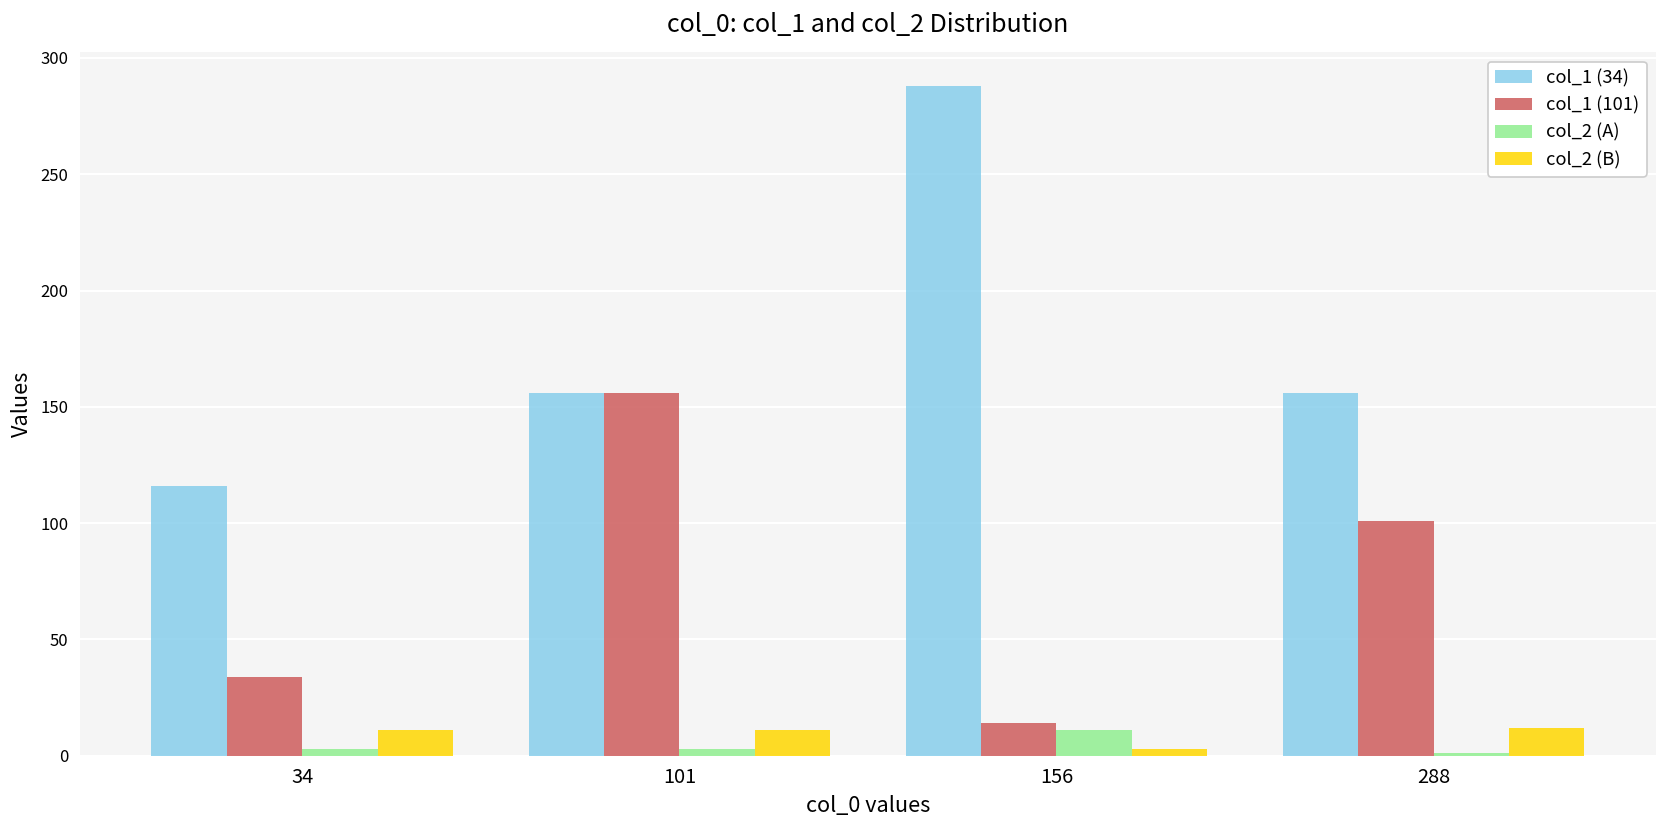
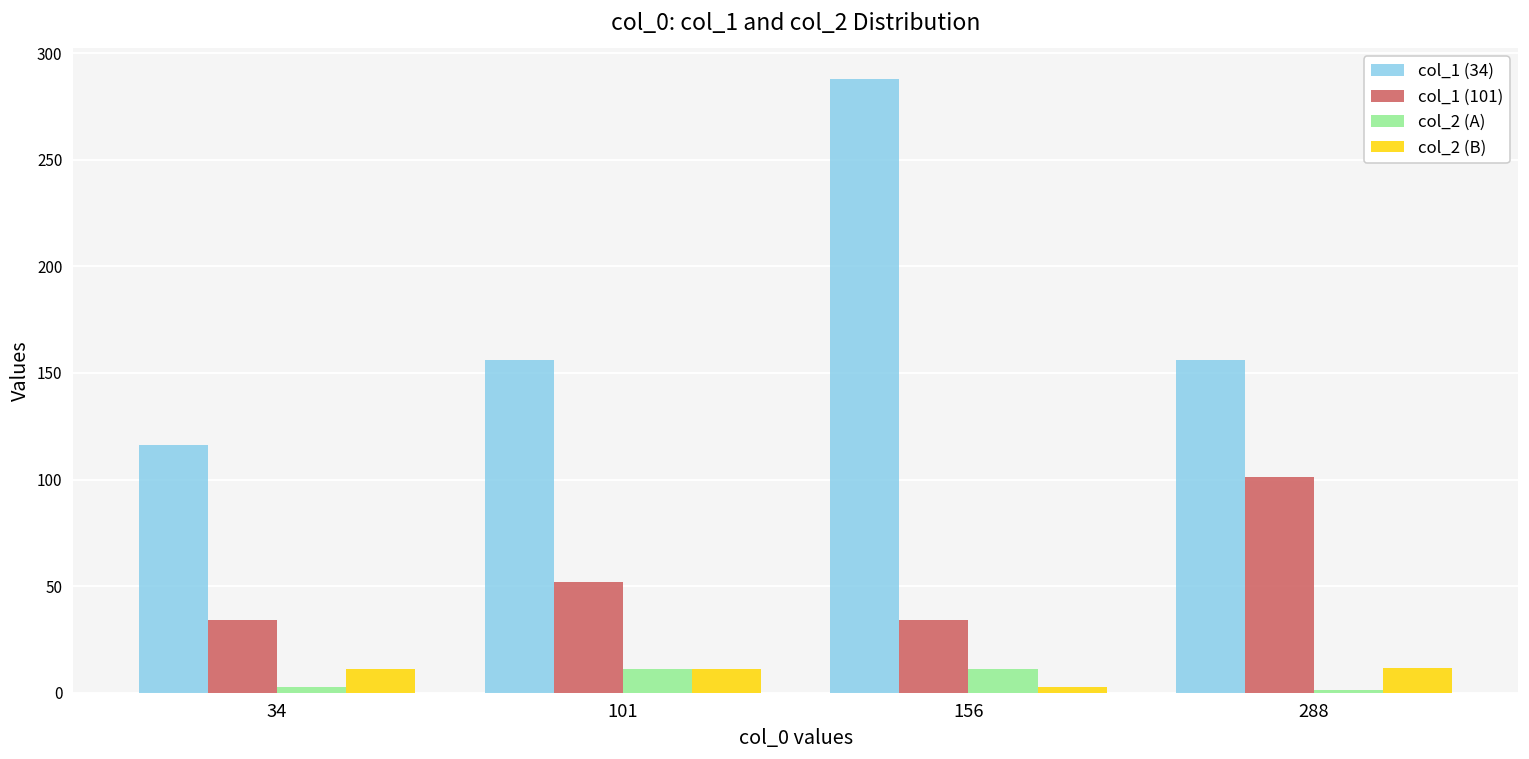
  {
    "col_1 (34)": {
      "34": 116,
      "101": 156,
      "156": 288,
      "288": 156
    },
    "col_1 (101)": {
      "34": 34,
-     "101": 156,
-     "156": 14,
+     "101": 52,
+     "156": 34,
      "288": 101
    },
    "col_2 (A)": {
      "34": 3,
-     "101": 3,
+     "101": 11,
      "156": 11
    },
    "col_2 (B)": {
      "34": 11,
      "101": 11,
      "156": 3,
      "288": 12
    }
  }
